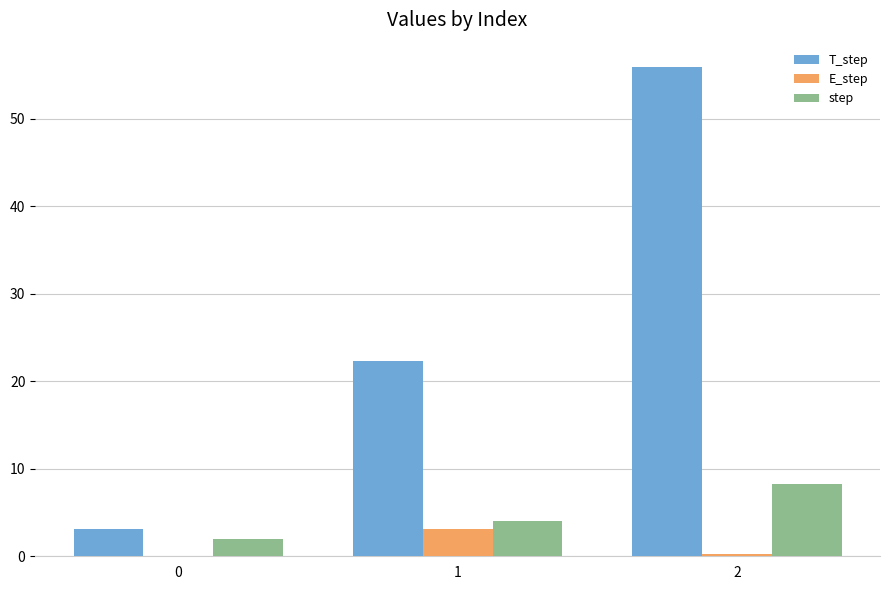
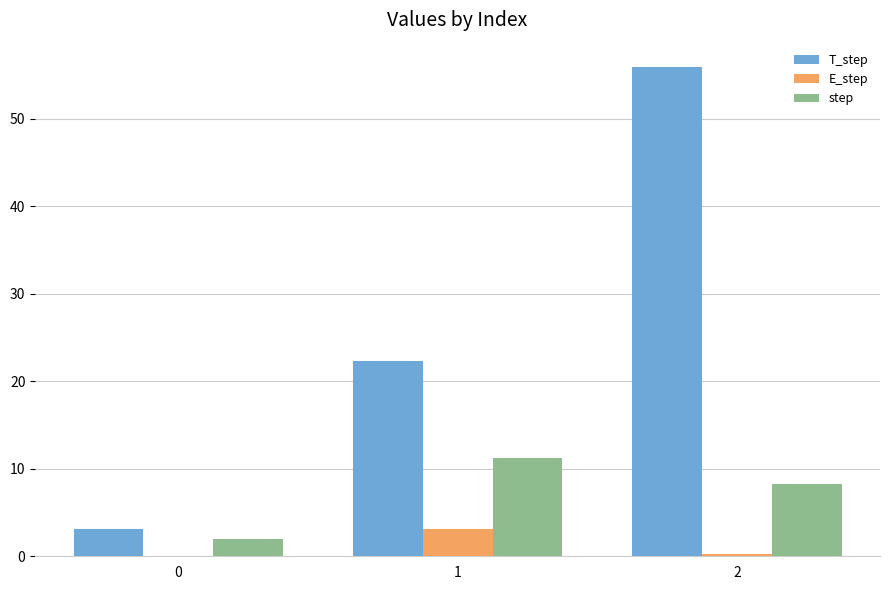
  {
    "T_step": {
      "0": 3,
      "1": 22,
      "2": 56
    },
    "E_step": {
      "1": 3
    },
    "step": {
      "0": 2,
-     "1": 4,
+     "1": 11,
      "2": 8
    }
  }
